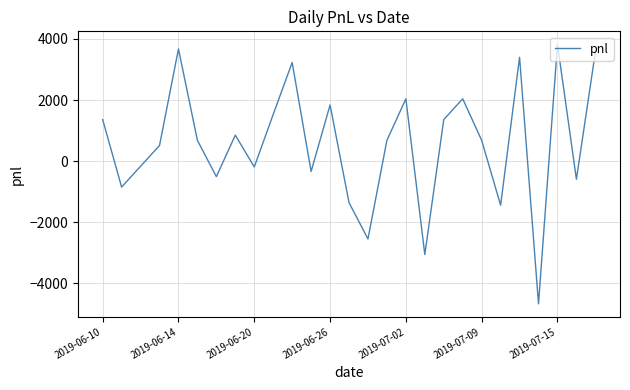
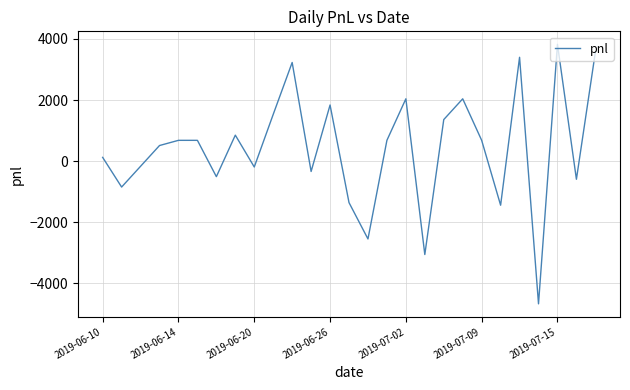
  {
-   "2019-06-10": 1400,
-   "2019-06-14": 3700,
+   "2019-06-10": 100,
+   "2019-06-14": 700,
    "2019-06-20": -200,
    "2019-06-26": 1800,
    "2019-07-02": 2000,
    "2019-07-09": 700
  }
